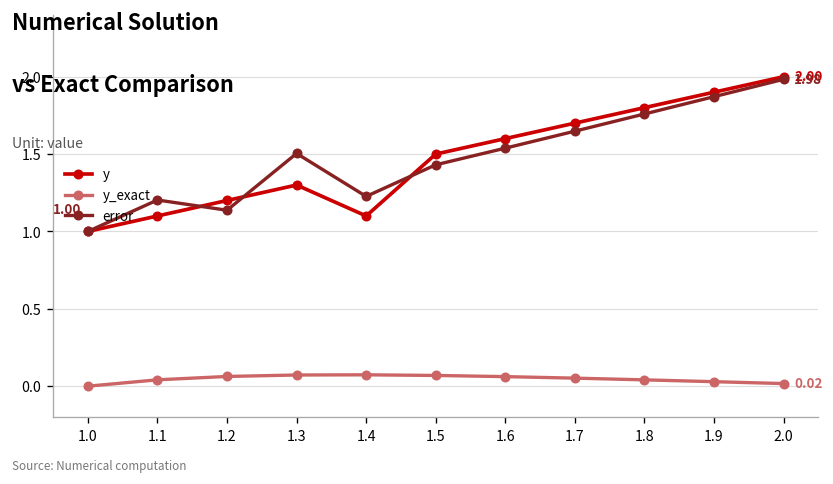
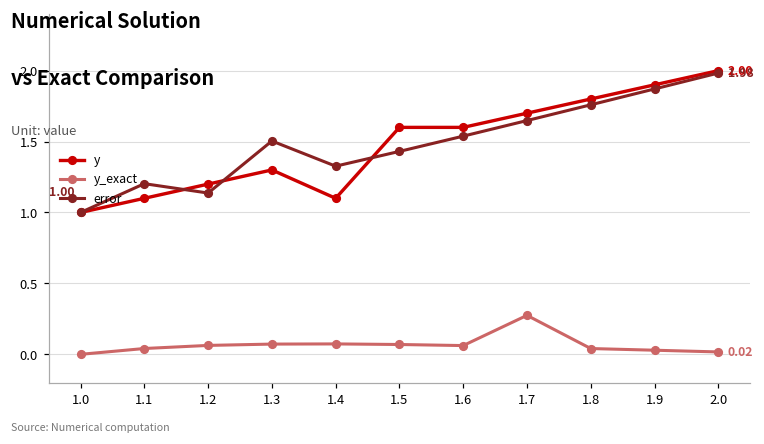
  {
    "y": {
      "1.1": 1.1,
      "1.2": 1.2,
      "1.3": 1.3,
      "1.4": 1.1,
-     "1.5": 1.5,
+     "1.5": 1.6,
      "1.6": 1.6,
      "1.7": 1.7,
      "1.8": 1.8,
      "1.9": 1.9
    },
    "y_exact": {
      "1.0": 0.00,
      "1.1": 0.04,
      "1.2": 0.06,
      "1.3": 0.07,
      "1.4": 0.07,
      "1.5": 0.07,
      "1.6": 0.06,
-     "1.7": 0.05,
+     "1.7": 0.27,
      "1.8": 0.04,
      "1.9": 0.03
    },
    "error": {
      "1.1": 1.20,
      "1.2": 1.14,
      "1.3": 1.50,
-     "1.4": 1.23,
+     "1.4": 1.33,
      "1.5": 1.43,
      "1.6": 1.54,
      "1.7": 1.65,
      "1.8": 1.76,
      "1.9": 1.87
    }
  }
